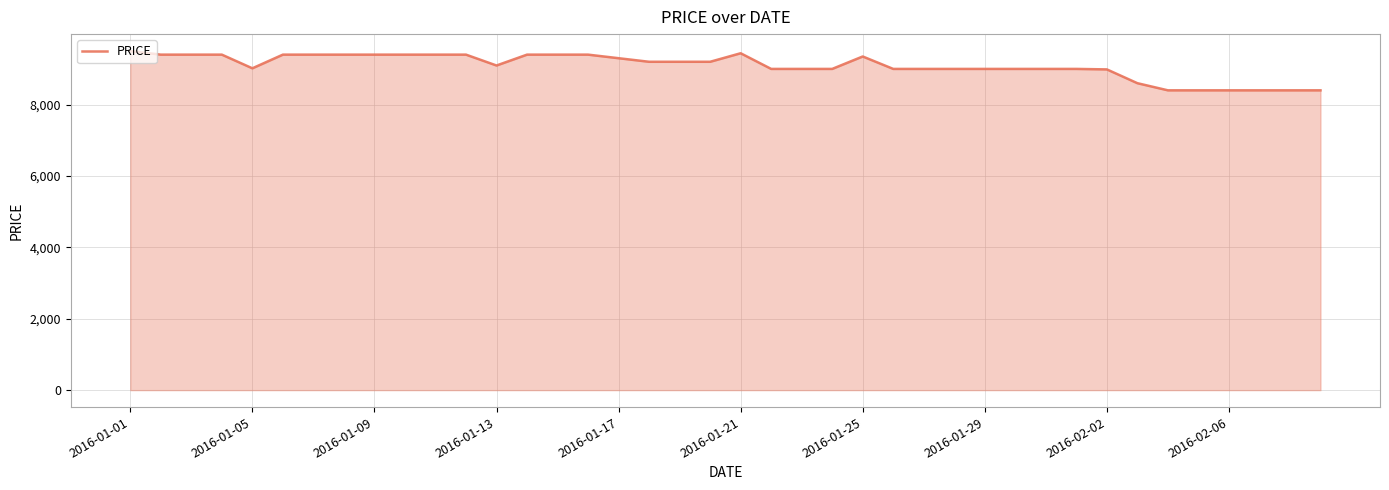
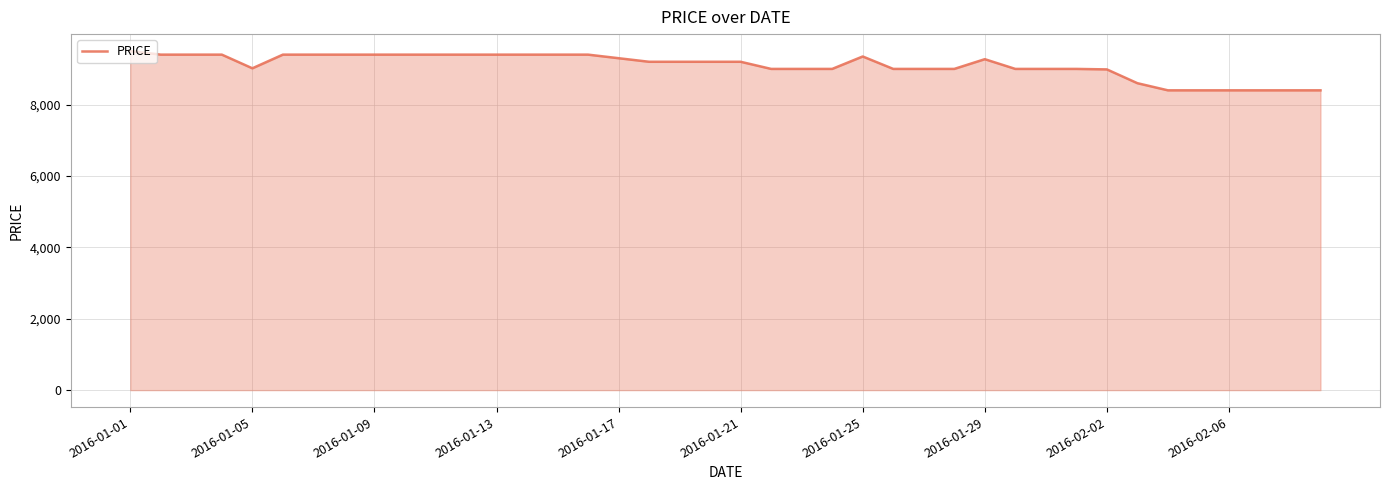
  {
    "2016-01-05": "9,000",
    "2016-01-09": "9,400",
-   "2016-01-13": "9,100",
+   "2016-01-13": "9,400",
    "2016-01-17": "9,300",
-   "2016-01-21": "9,400",
+   "2016-01-21": "9,200",
    "2016-01-25": "9,300",
-   "2016-01-29": "9,000",
+   "2016-01-29": "9,300",
    "2016-02-02": "9,000",
    "2016-02-06": "8,400"
  }
